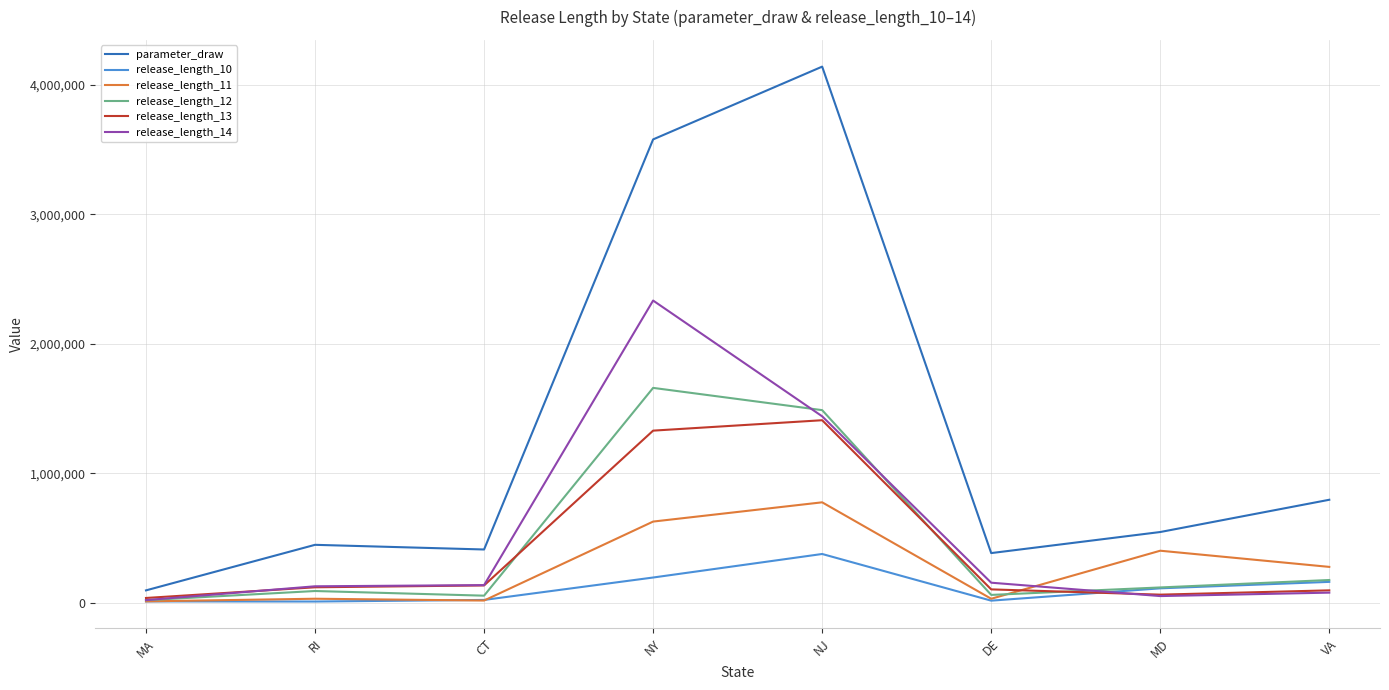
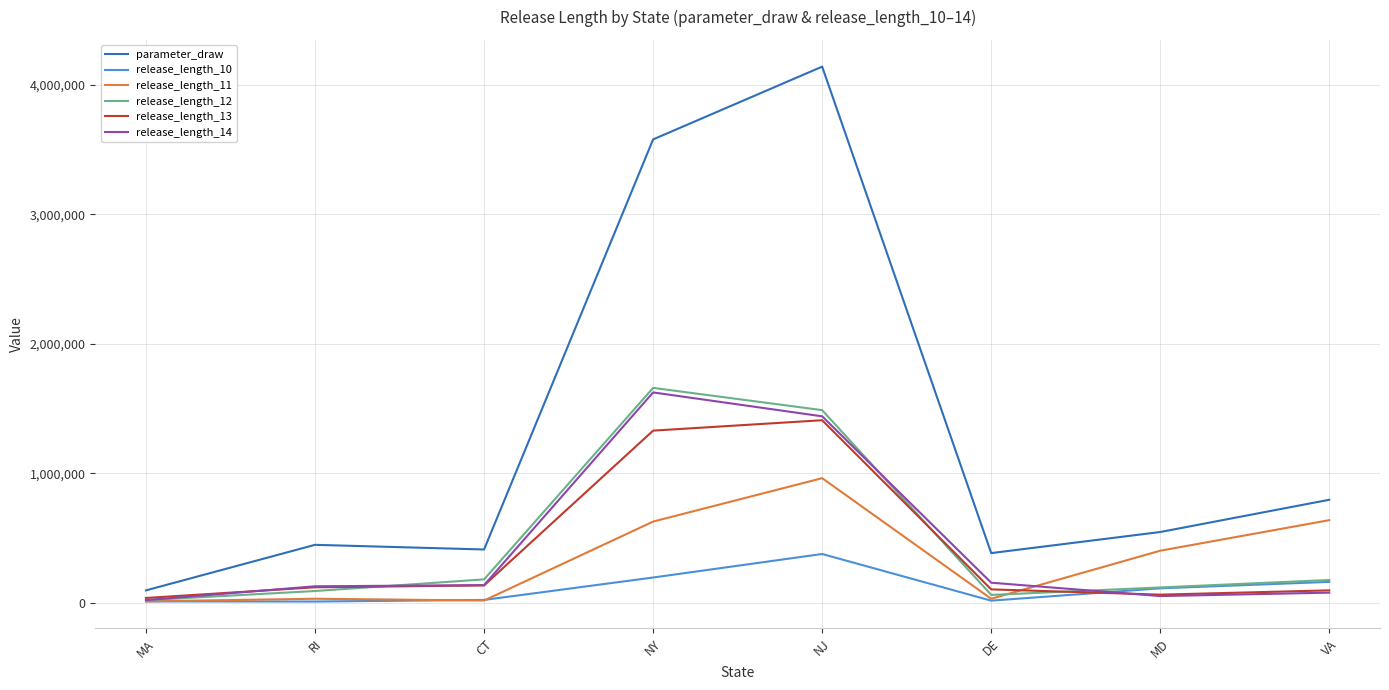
  {
    "release_length_11": {
      "RI": "30,000",
      "NY": "630,000",
-     "NJ": "780,000",
+     "NJ": "960,000",
      "MD": "400,000",
-     "VA": "280,000"
+     "VA": "640,000"
    },
    "release_length_12": {
      "RI": "90,000",
-     "CT": "50,000",
+     "CT": "180,000",
      "NY": "1,660,000",
      "NJ": "1,490,000",
      "DE": "60,000"
    },
    "release_length_13": {
      "NY": "1,330,000",
      "NJ": "1,410,000",
      "DE": "100,000"
    },
    "release_length_14": {
-     "NY": "2,330,000",
+     "NY": "1,620,000",
      "NJ": "1,440,000",
      "DE": "150,000"
    }
  }
